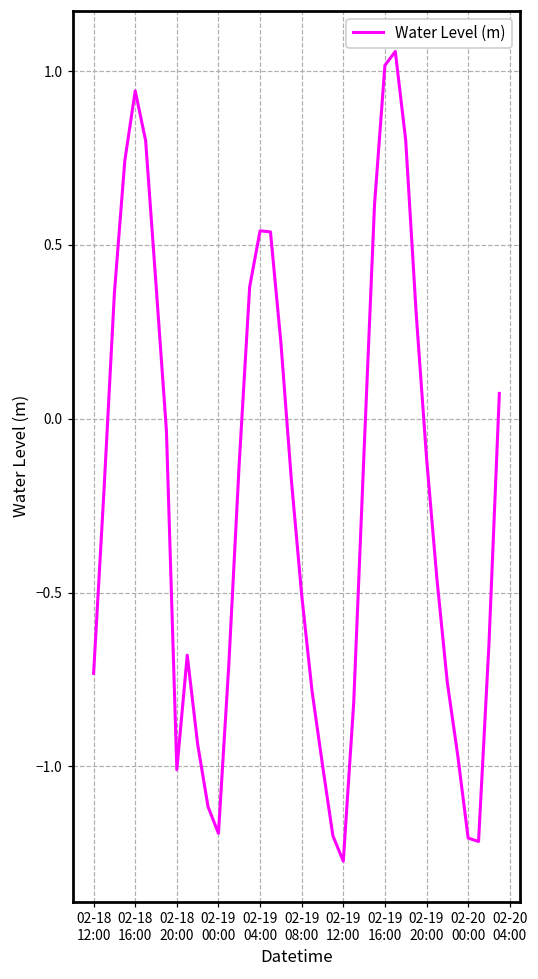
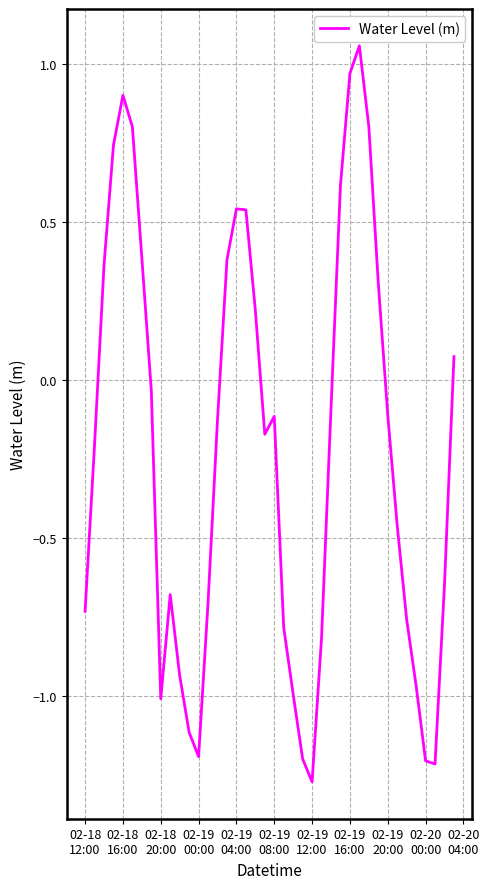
  {
    "02-18 12:00": -0.73,
-   "02-18 16:00": 0.94,
+   "02-18 16:00": 0.90,
    "02-18 20:00": -1.01,
    "02-19 00:00": -1.19,
    "02-19 04:00": 0.54,
-   "02-19 08:00": -0.51,
+   "02-19 08:00": -0.12,
    "02-19 12:00": -1.27,
-   "02-19 16:00": 1.02,
+   "02-19 16:00": 0.97,
    "02-19 20:00": -0.11,
    "02-20 00:00": -1.21
  }
